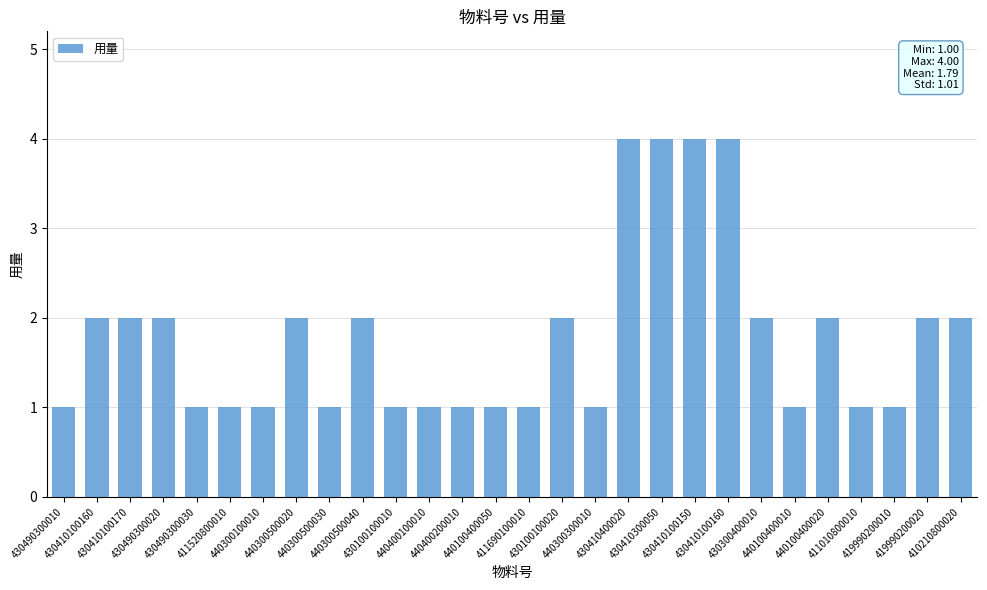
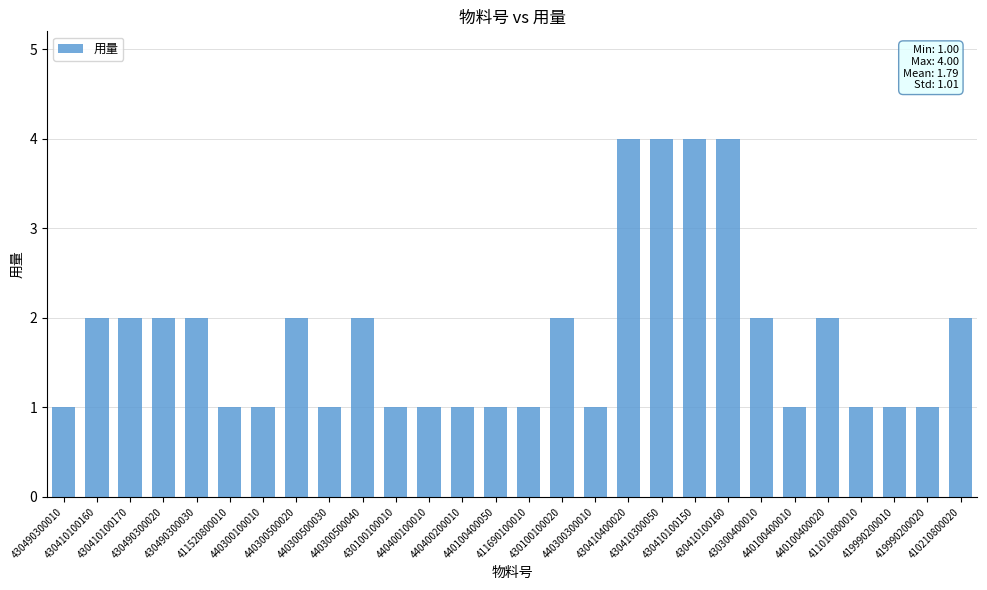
  {
    "430490300010": 1,
    "430410100170": 2,
    "430490300020": 2,
-   "430490300030": 1,
+   "430490300030": 2,
    "411520800010": 1,
    "440300100010": 1,
    "440300500020": 2,
    "440300500030": 1,
    "440300500040": 2,
    "430100100010": 1,
    "440400100010": 1,
    "440400200010": 1,
    "440100400050": 1,
    "411690100010": 1,
    "430100100020": 2,
    "440300300010": 1,
    "430410400020": 4,
    "430410300050": 4,
    "430410100150": 4,
    "430300400010": 2,
    "440100400010": 1,
    "440100400020": 2,
    "411010800010": 1,
    "419990200010": 1,
-   "419990200020": 2,
+   "419990200020": 1,
    "410210800020": 2
  }
